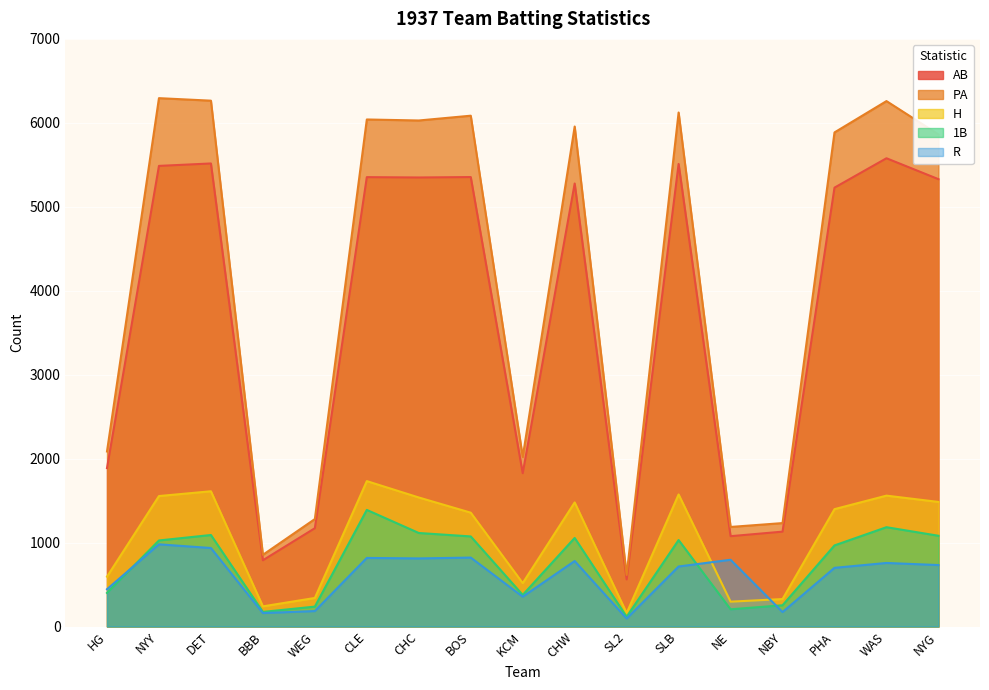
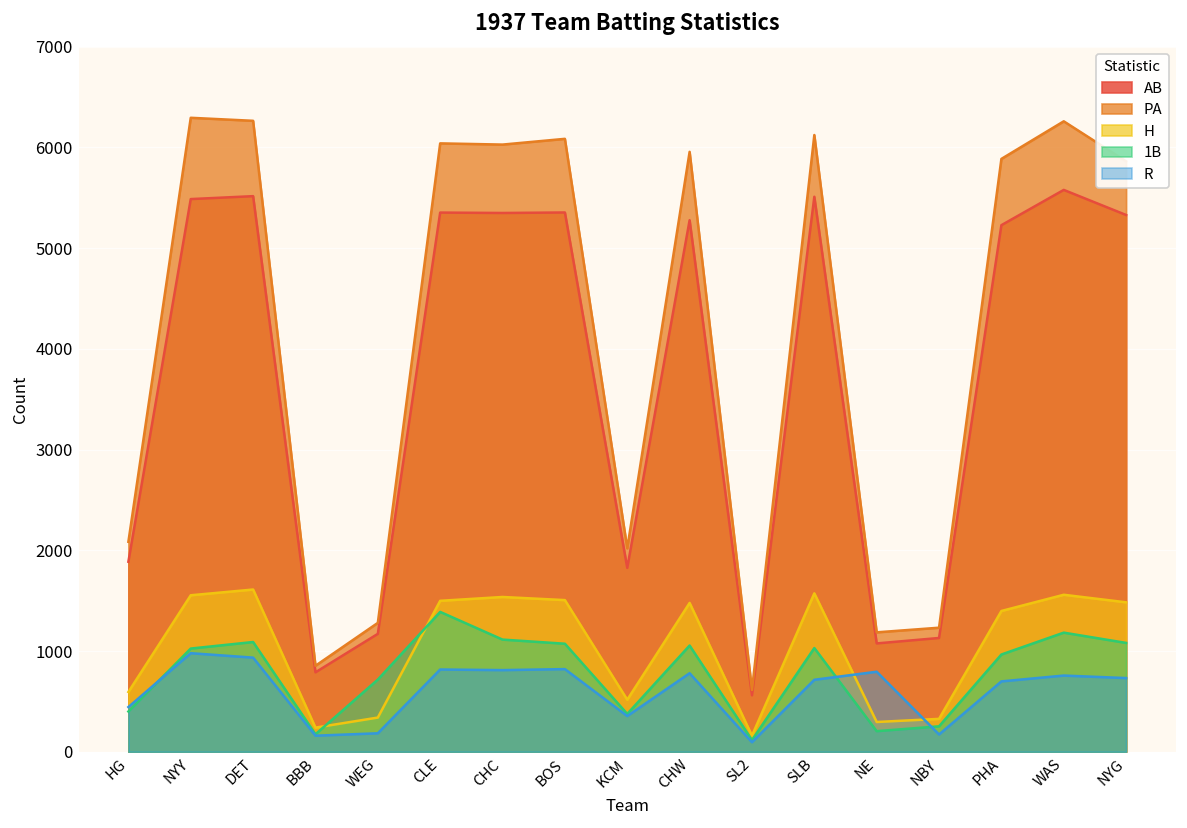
  {
    "H": {
      "HG": 600,
      "NYY": 1600,
      "DET": 1600,
      "BBB": 200,
      "WEG": 300,
-     "CLE": 1700,
+     "CLE": 1500,
      "CHC": 1500,
-     "BOS": 1400,
+     "BOS": 1500,
      "KCM": 500,
      "CHW": 1500,
      "SL2": 200,
      "SLB": 1600,
      "NE": 300,
      "NBY": 300,
      "PHA": 1400,
      "WAS": 1600,
      "NYG": 1500
    },
    "1B": {
      "HG": 400,
      "NYY": 1000,
      "DET": 1100,
-     "WEG": 200,
+     "WEG": 700,
      "CLE": 1400,
      "CHC": 1100,
      "BOS": 1100,
      "CHW": 1100,
      "SLB": 1000,
      "NE": 200,
      "NBY": 300,
      "PHA": 1000,
      "WAS": 1200,
      "NYG": 1100
    },
    "R": {
      "HG": 400,
      "NYY": 1000,
      "DET": 900,
      "WEG": 200,
      "CLE": 800,
      "CHC": 800,
      "BOS": 800,
      "CHW": 800,
      "SLB": 700,
      "NE": 800,
      "NBY": 200,
      "PHA": 700,
      "WAS": 800,
      "NYG": 700
    }
  }
